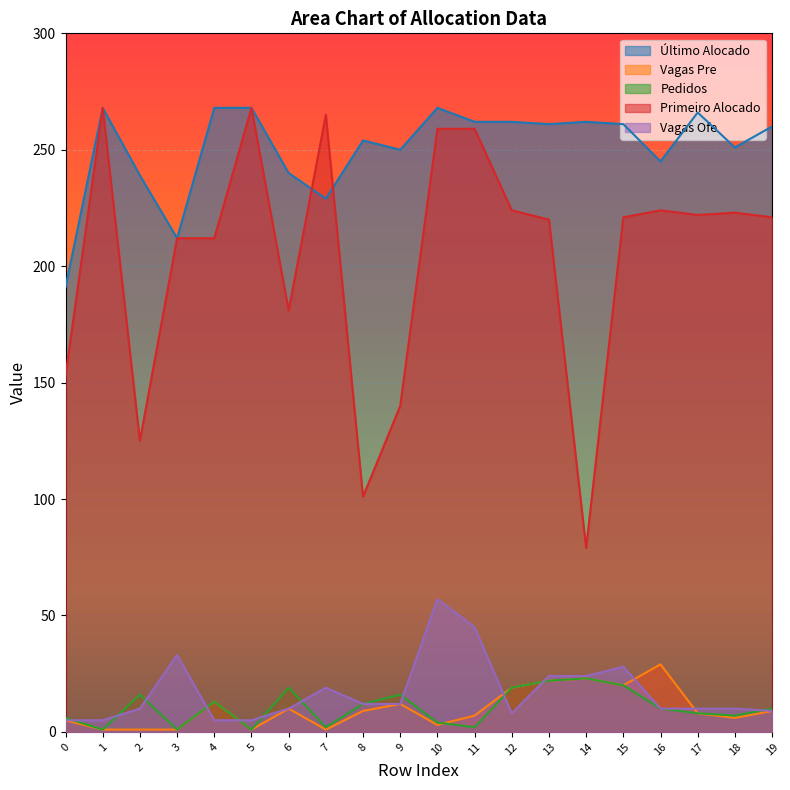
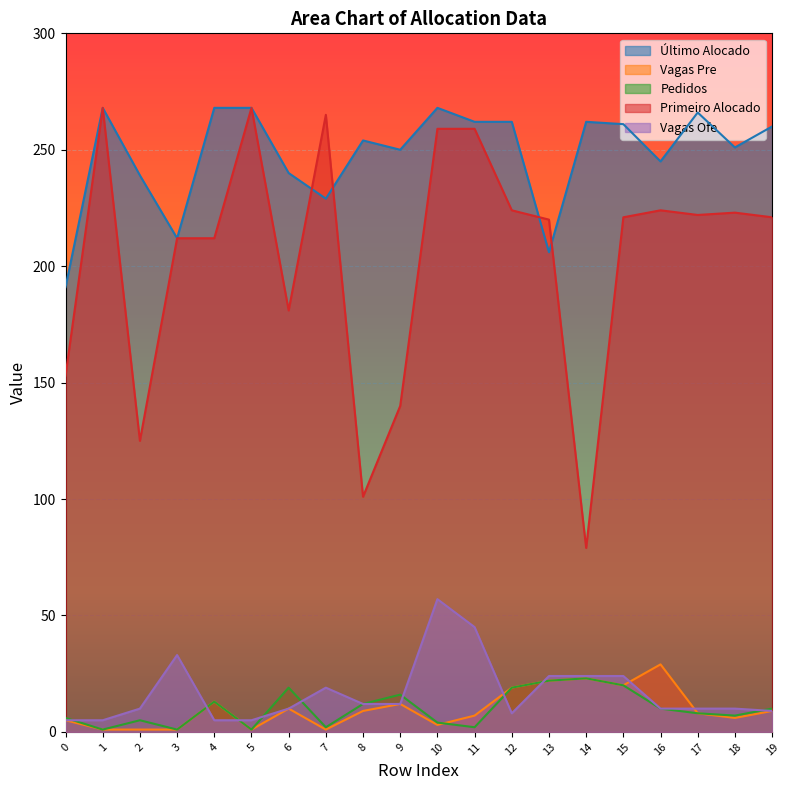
  {
    "Último Alocado": {
      "0": 191,
      "2": 239,
      "4": 268,
      "6": 240,
      "7": 229,
      "8": 254,
      "9": 250,
      "10": 268,
      "11": 262,
      "12": 262,
-     "13": 261,
+     "13": 206,
      "14": 262,
      "16": 245,
      "18": 251,
      "19": 260
    },
    "Vagas Pre": {
      "2": 1,
      "8": 9,
      "11": 7,
      "16": 29
    },
    "Pedidos": {
-     "2": 16,
+     "2": 5,
      "6": 19,
      "9": 16,
      "11": 2
    },
    "Primeiro Alocado": {
      "0": 153,
      "2": 125,
      "4": 212,
      "6": 181,
      "7": 265,
      "8": 101,
      "9": 140,
      "10": 259,
      "11": 259,
      "12": 224,
      "13": 220,
      "14": 79,
      "15": 221,
      "16": 224,
      "17": 222,
      "18": 223,
      "19": 221
    },
    "Vagas Ofe": {
      "1": 5,
      "2": 10,
      "3": 33,
      "4": 5,
      "5": 5,
      "7": 19,
      "10": 57,
      "11": 45,
      "12": 8,
      "13": 24,
-     "15": 28,
+     "15": 24,
      "17": 10,
      "18": 10
    }
  }
